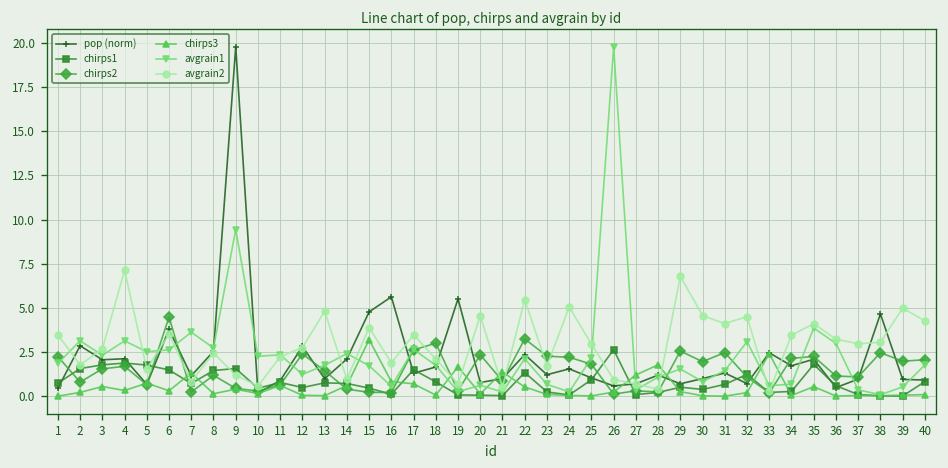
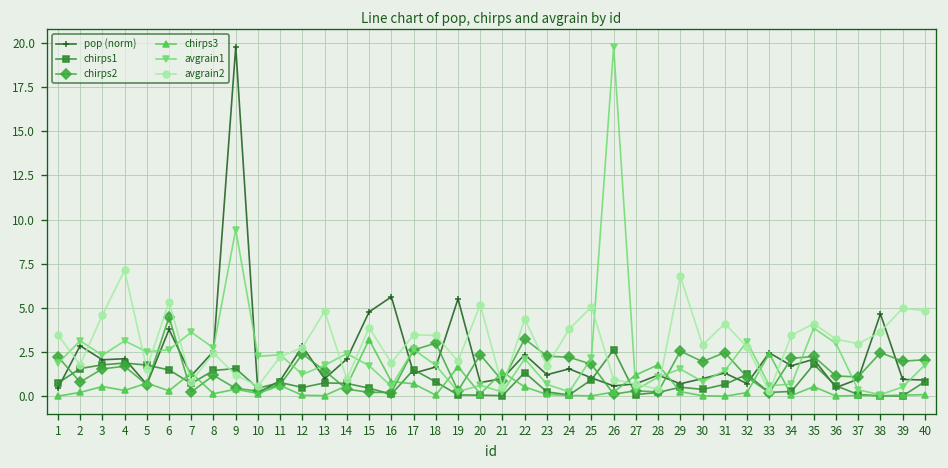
  {
    "avgrain2": {
      "1": 3.5,
      "2": 1.8,
-     "3": 2.7,
+     "3": 4.6,
      "4": 7.1,
      "5": 1.6,
-     "6": 3.5,
+     "6": 5.3,
      "9": 1.2,
      "13": 4.8,
      "14": 1.0,
      "15": 3.9,
      "16": 1.9,
      "17": 3.5,
-     "18": 2.1,
-     "19": 0.7,
-     "20": 4.6,
+     "18": 3.4,
+     "19": 2.0,
+     "20": 5.2,
      "21": 0.5,
-     "22": 5.5,
+     "22": 4.4,
      "23": 1.7,
-     "24": 5.0,
-     "25": 3.0,
+     "24": 3.8,
+     "25": 5.1,
      "26": 0.9,
      "29": 6.8,
-     "30": 4.6,
+     "30": 2.9,
      "31": 4.1,
-     "32": 4.5,
+     "32": 2.8,
      "34": 3.5,
      "35": 4.1,
      "36": 3.2,
      "37": 3.0,
-     "38": 3.0,
+     "38": 3.6,
      "39": 5.0,
-     "40": 4.3
+     "40": 4.8
    }
  }
